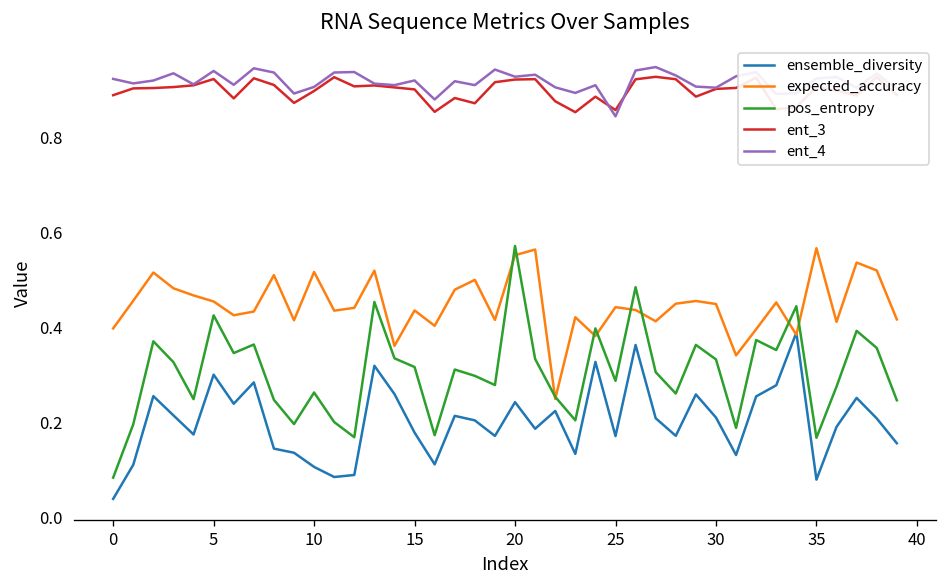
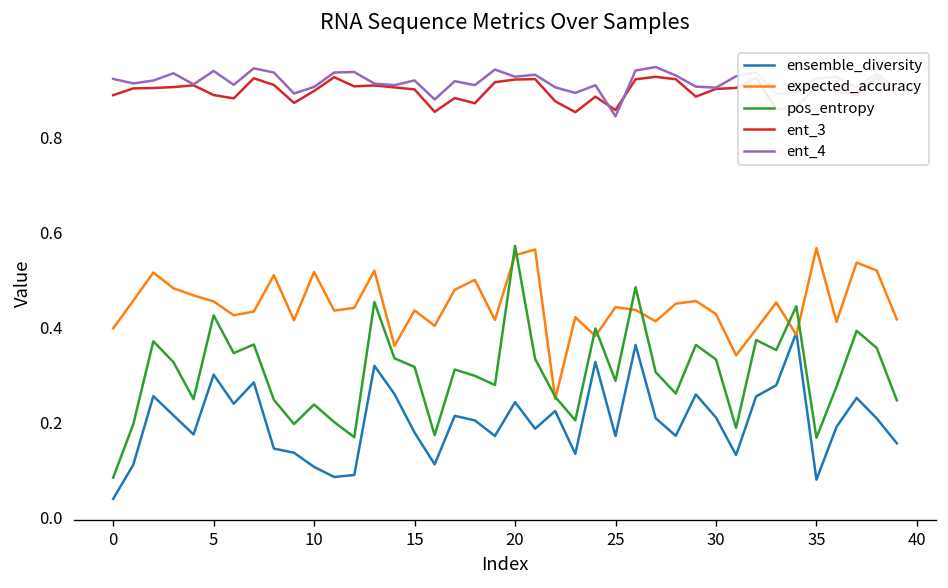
  {
    "ensemble_diversity": {
      "0": 0.04,
      "5": 0.30,
      "10": 0.11,
      "15": 0.18,
      "20": 0.24,
      "25": 0.17,
      "30": 0.21,
      "35": 0.08
    },
    "expected_accuracy": {
      "0": 0.40,
      "5": 0.46,
      "10": 0.52,
      "15": 0.44,
      "20": 0.55,
      "25": 0.44,
-     "30": 0.45,
+     "30": 0.43,
      "35": 0.57
    },
    "pos_entropy": {
      "0": 0.08,
      "5": 0.43,
-     "10": 0.26,
+     "10": 0.24,
      "15": 0.32,
      "20": 0.57,
      "25": 0.29,
      "30": 0.33,
      "35": 0.17
    },
    "ent_3": {
      "0": 0.89,
-     "5": 0.92,
+     "5": 0.89,
      "10": 0.90,
      "15": 0.90,
      "25": 0.86
    },
    "ent_4": {
      "0": 0.92,
      "5": 0.94,
      "10": 0.91,
      "15": 0.92,
      "25": 0.85
    }
  }
